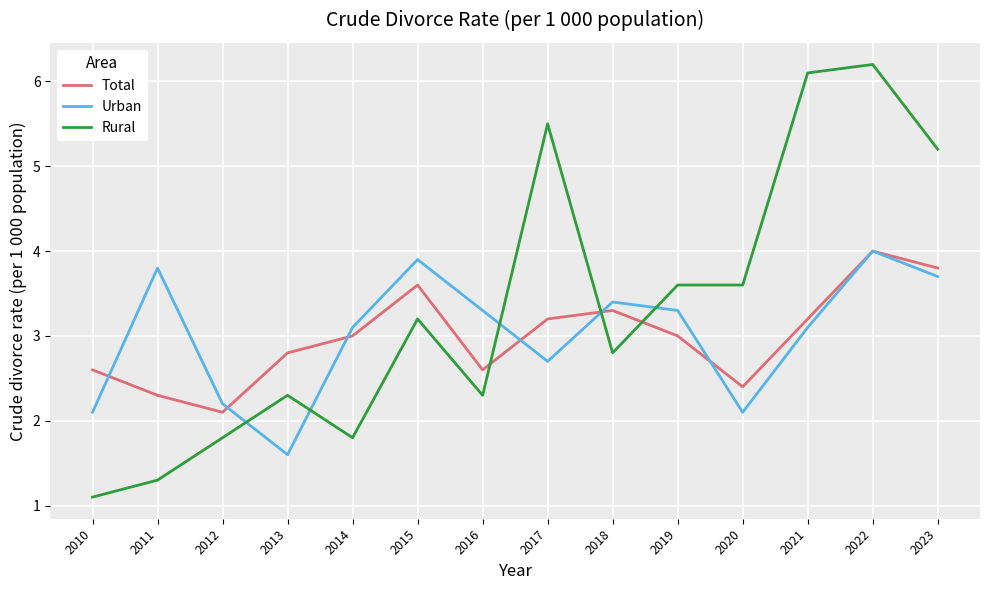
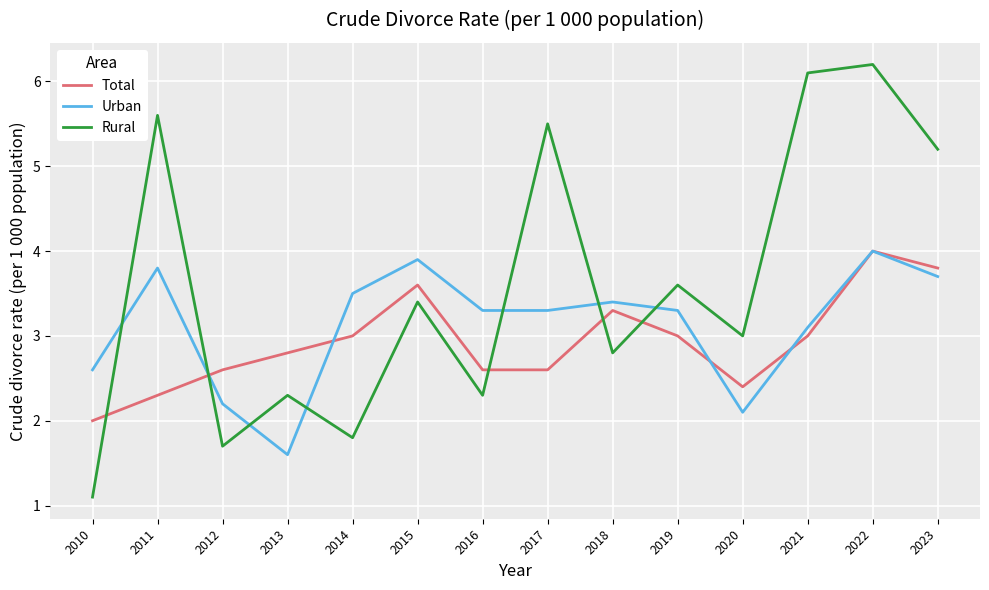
  {
    "Total": {
-     "2010": 2.6,
+     "2010": 2.0,
      "2011": 2.3,
-     "2012": 2.1,
+     "2012": 2.6,
      "2013": 2.8,
      "2014": 3.0,
      "2015": 3.6,
      "2016": 2.6,
-     "2017": 3.2,
+     "2017": 2.6,
      "2018": 3.3,
      "2019": 3.0,
      "2020": 2.4,
-     "2021": 3.2,
+     "2021": 3.0,
      "2023": 3.8
    },
    "Urban": {
-     "2010": 2.1,
+     "2010": 2.6,
      "2011": 3.8,
      "2012": 2.2,
      "2013": 1.6,
-     "2014": 3.1,
+     "2014": 3.5,
      "2015": 3.9,
      "2016": 3.3,
-     "2017": 2.7,
+     "2017": 3.3,
      "2018": 3.4,
      "2019": 3.3,
      "2020": 2.1,
      "2021": 3.1,
      "2023": 3.7
    },
    "Rural": {
      "2010": 1.1,
-     "2011": 1.3,
-     "2012": 1.8,
+     "2011": 5.6,
+     "2012": 1.7,
      "2013": 2.3,
      "2014": 1.8,
-     "2015": 3.2,
+     "2015": 3.4,
      "2016": 2.3,
      "2017": 5.5,
      "2018": 2.8,
      "2019": 3.6,
-     "2020": 3.6,
+     "2020": 3.0,
      "2021": 6.1,
      "2022": 6.2,
      "2023": 5.2
    }
  }
